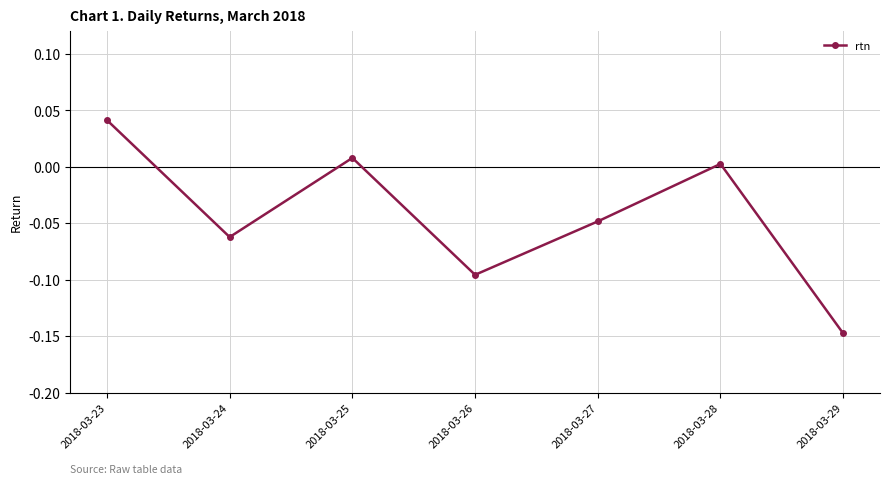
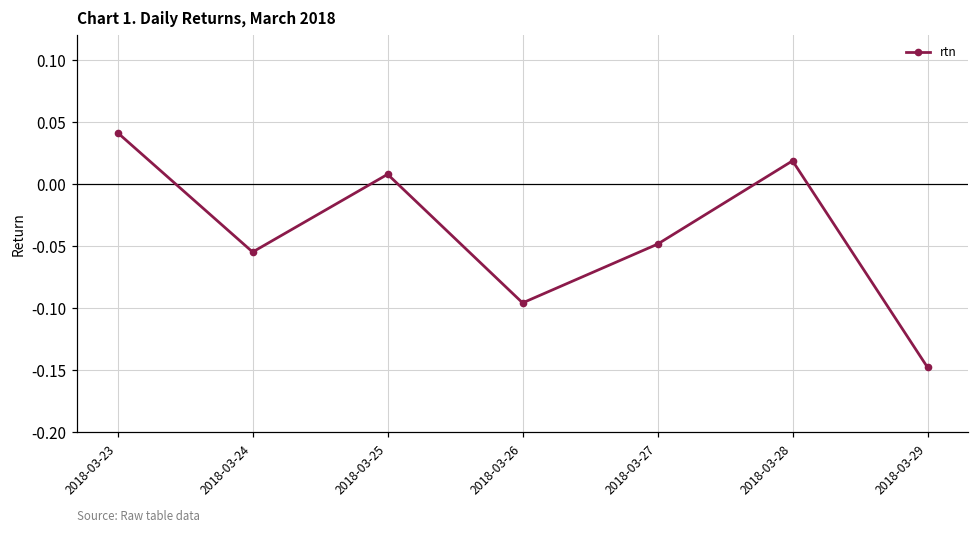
  {
    "2018-03-23": 0.041,
-   "2018-03-24": -0.062,
+   "2018-03-24": -0.055,
    "2018-03-25": 0.008,
    "2018-03-26": -0.096,
    "2018-03-27": -0.048,
-   "2018-03-28": 0.003,
+   "2018-03-28": 0.019,
    "2018-03-29": -0.148
  }
